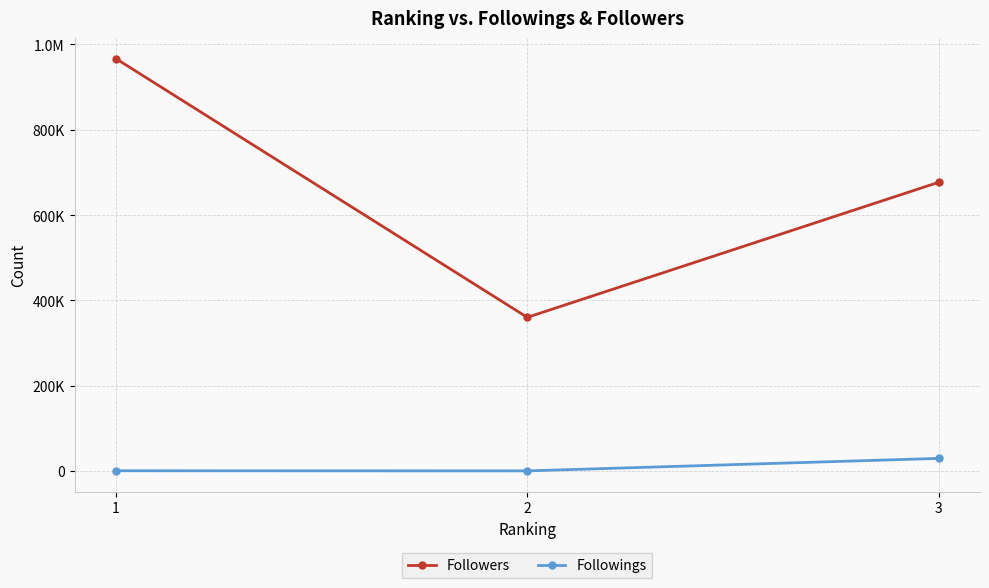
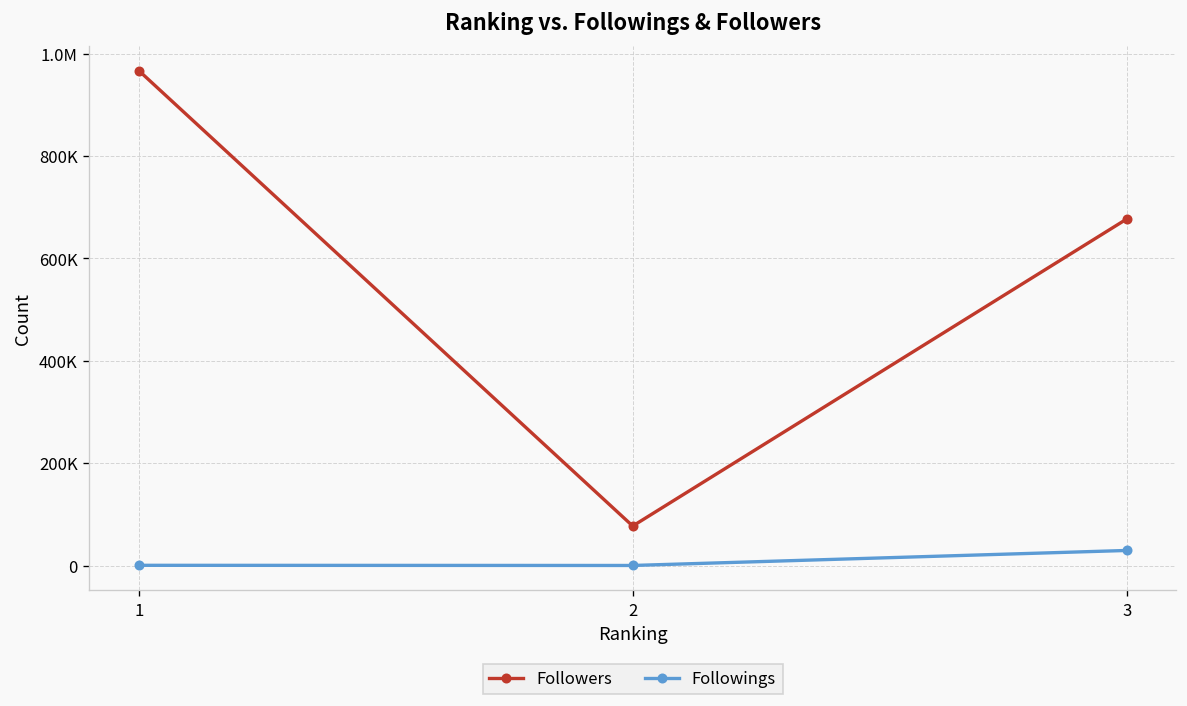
  {
    "Followers": {
      "1": 970000,
-     "2": 360000,
+     "2": 80000,
      "3": 680000
    },
    "Followings": {
      "1": 0,
      "2": 0,
      "3": 30000
    }
  }
